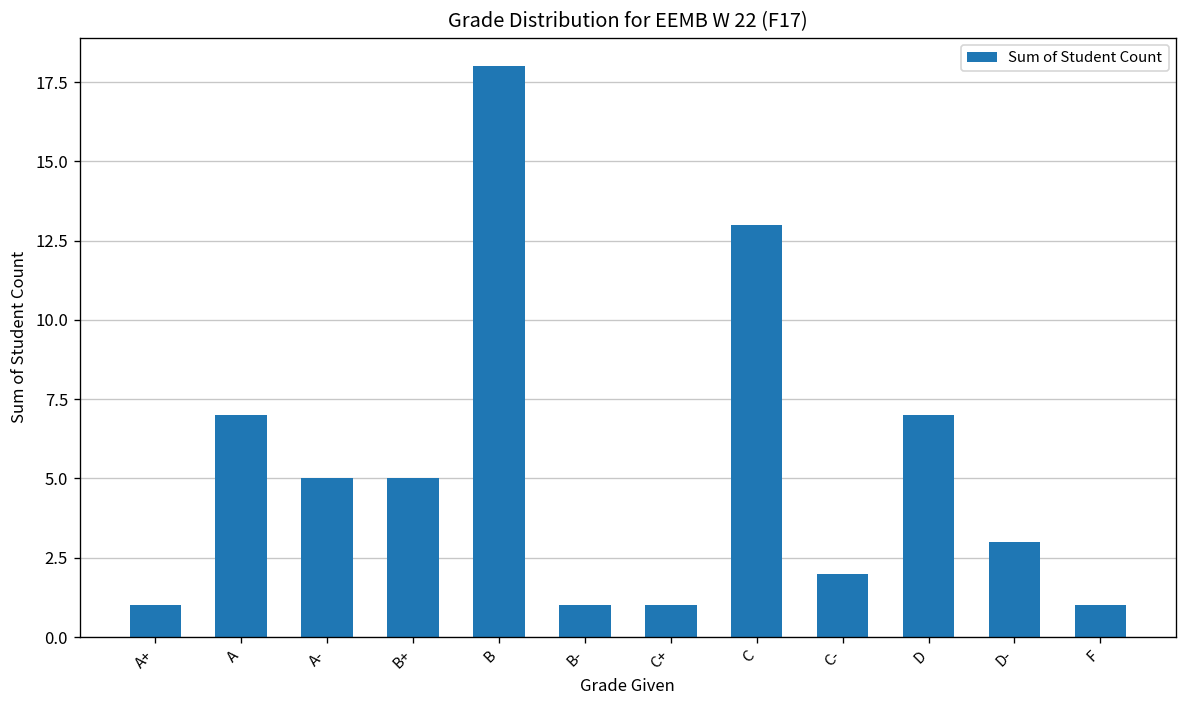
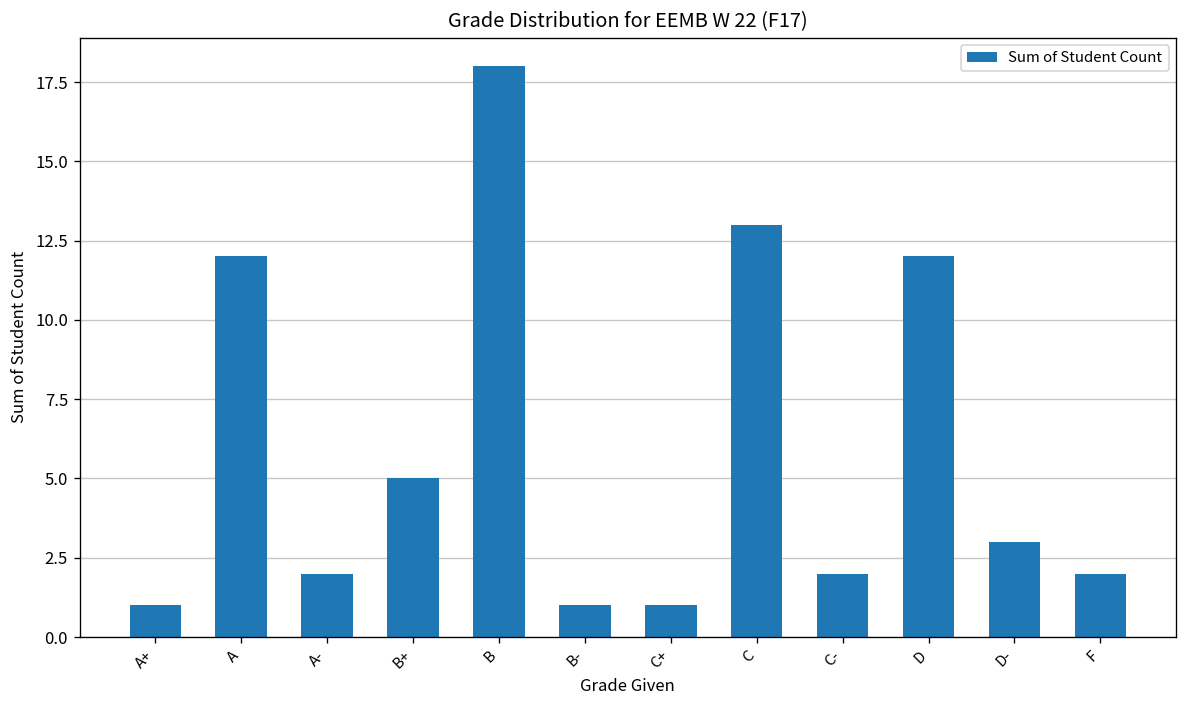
  {
    "A+": 1,
-   "A": 7,
-   "A-": 5,
+   "A": 12,
+   "A-": 2,
    "B+": 5,
    "B": 18,
    "B-": 1,
    "C+": 1,
    "C": 13,
    "C-": 2,
-   "D": 7,
+   "D": 12,
    "D-": 3,
-   "F": 1
+   "F": 2
  }
